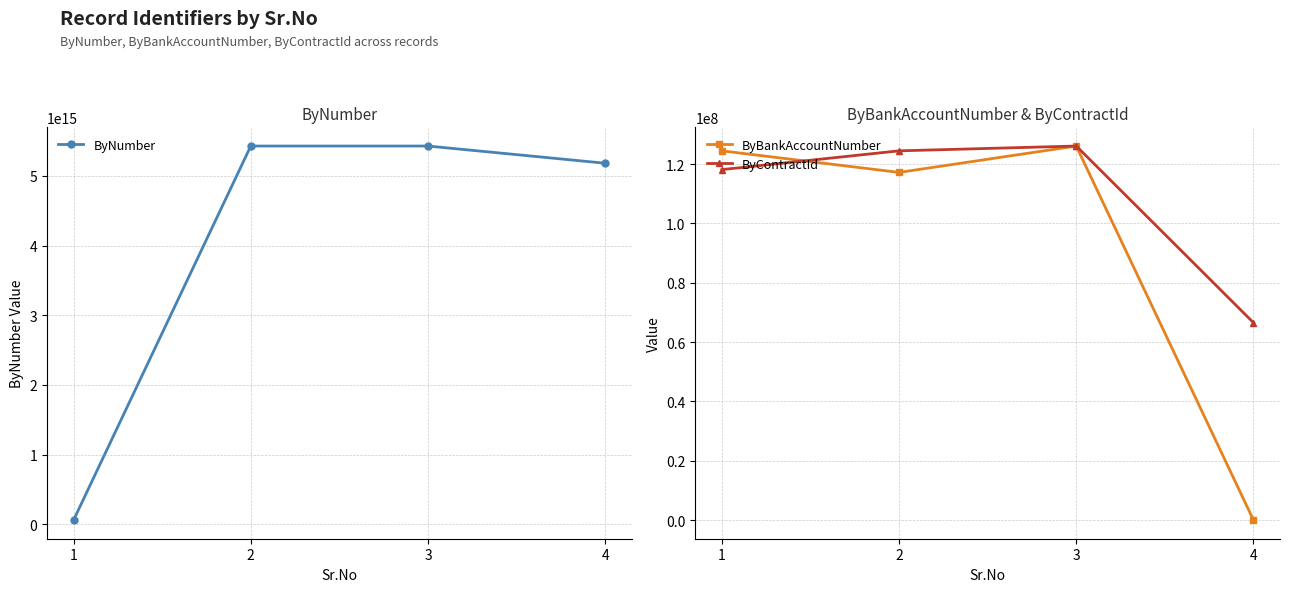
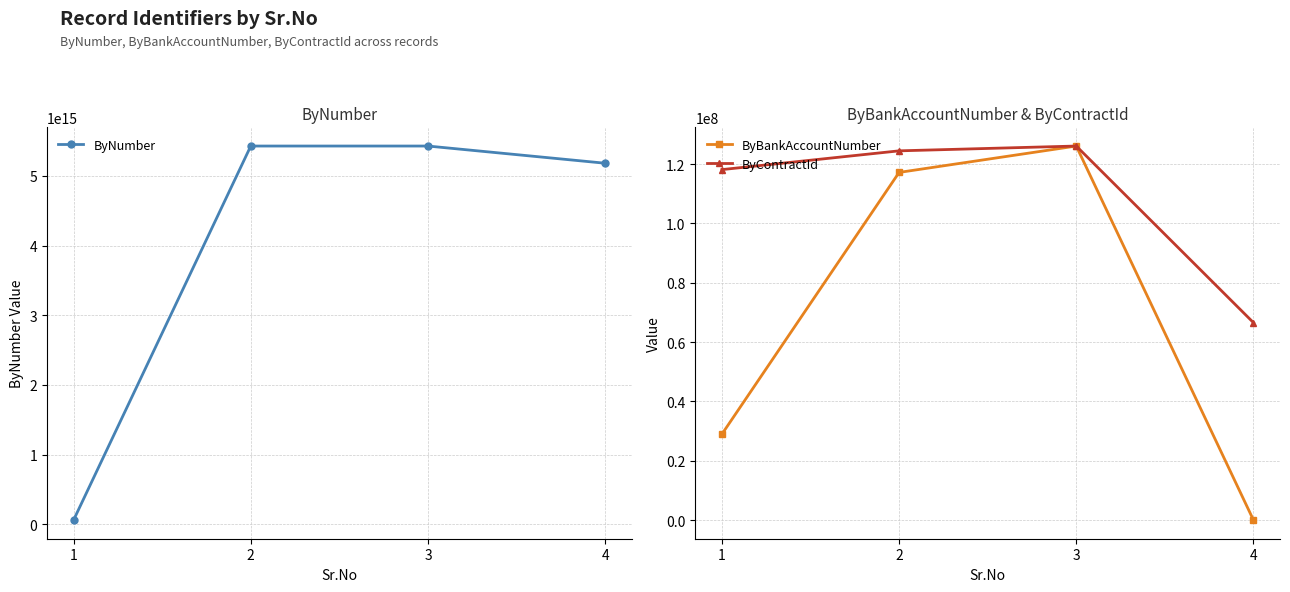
  {
    "ByNumber": {
      "1": 100000000000000,
      "2": 5400000000000000,
      "3": 5400000000000000,
      "4": 5200000000000000
    },
    "ByBankAccountNumber & ByContractId": {
      "ByBankAccountNumber": {
-       "1": 124000000,
+       "1": 29000000,
        "2": 117000000,
        "4": 0
      },
      "ByContractId": {
        "1": 118000000,
        "2": 124000000,
        "4": 67000000
      }
    }
  }
